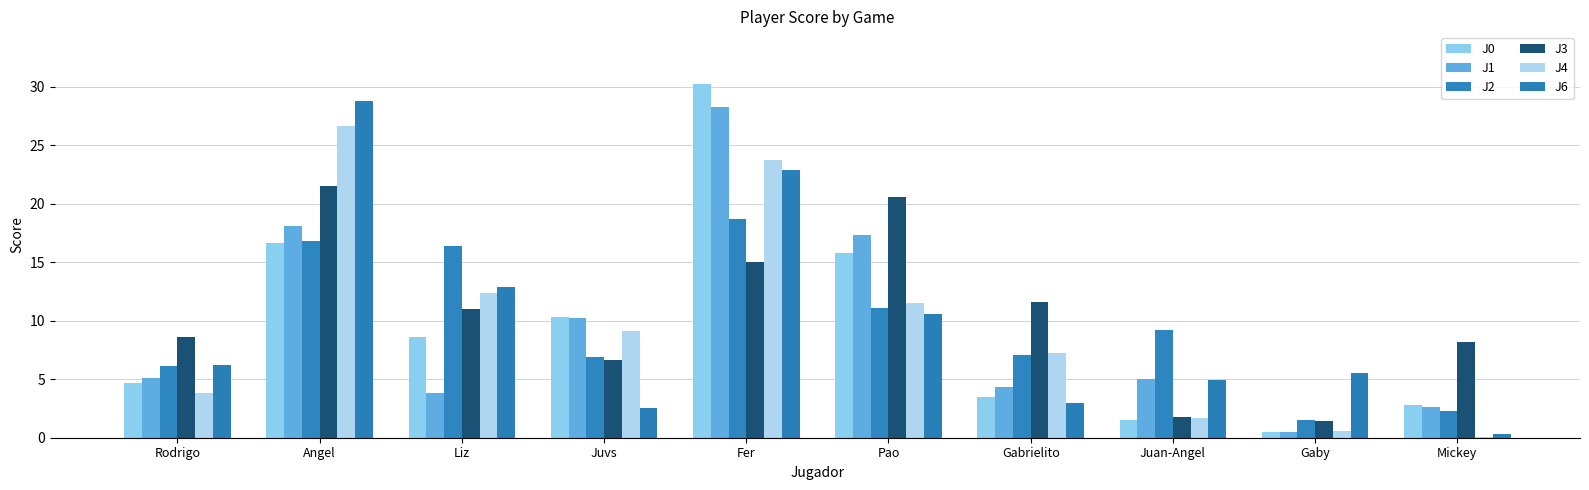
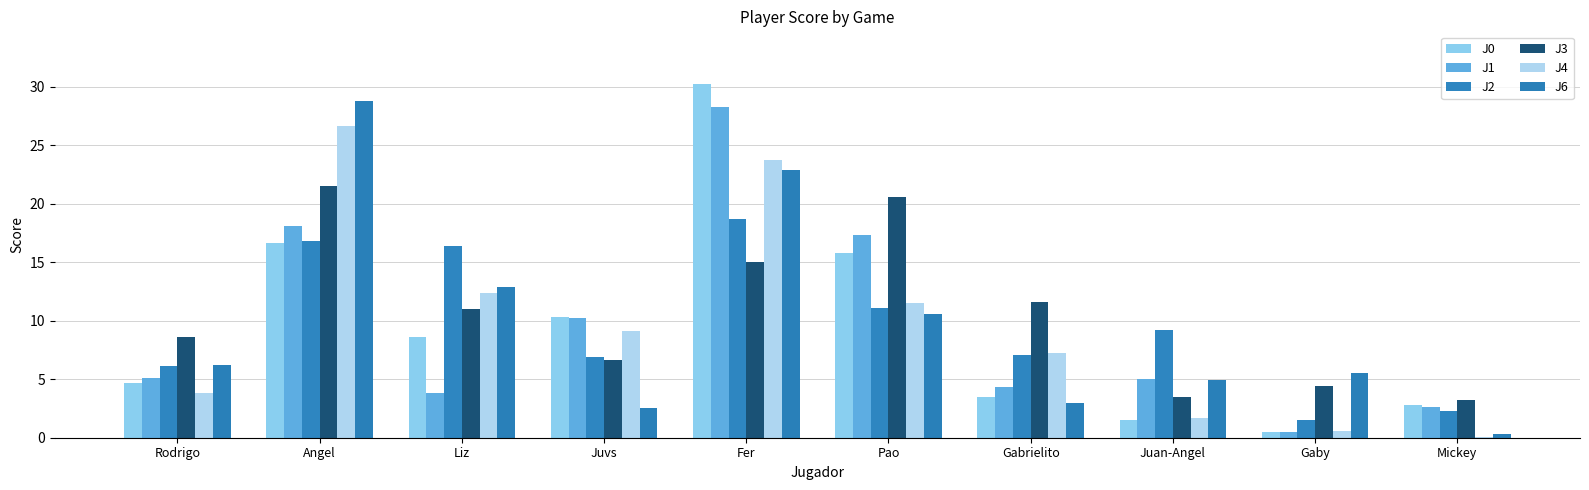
  {
    "J3": {
      "Rodrigo": 8.6,
      "Angel": 21.5,
      "Liz": 11.0,
      "Juvs": 6.6,
      "Fer": 15.0,
      "Pao": 20.6,
      "Gabrielito": 11.6,
-     "Juan-Angel": 1.8,
-     "Gaby": 1.4,
-     "Mickey": 8.2
+     "Juan-Angel": 3.5,
+     "Gaby": 4.4,
+     "Mickey": 3.2
    }
  }
